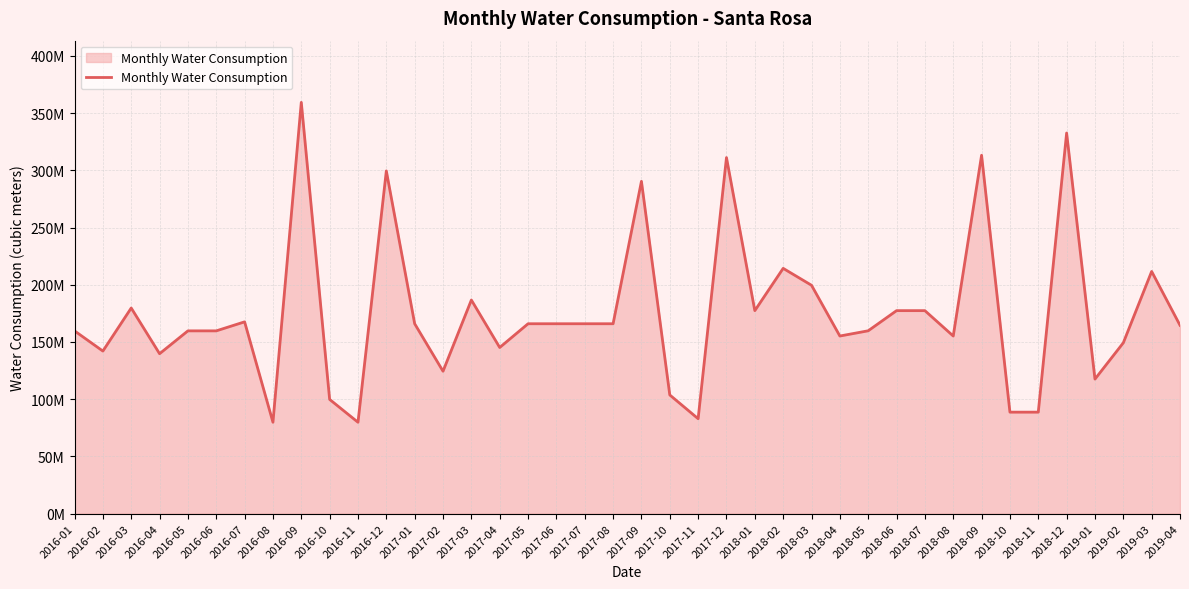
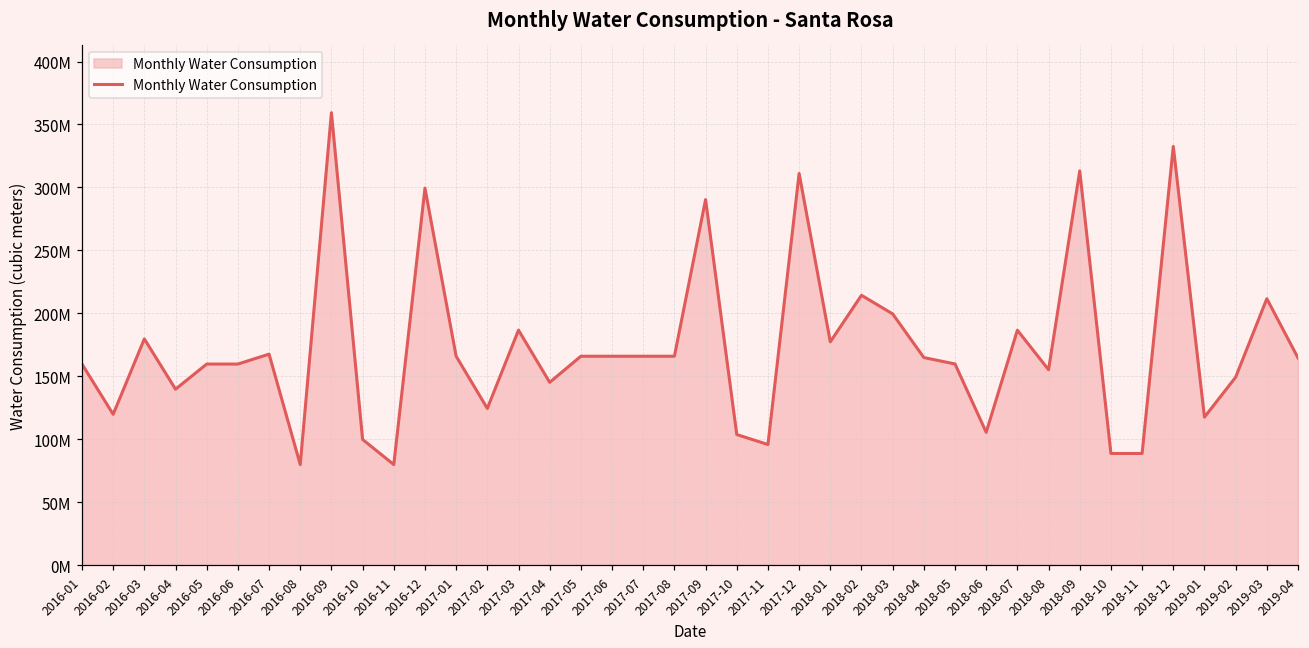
  {
    "2016-01": 160000000,
-   "2016-02": 142000000,
+   "2016-02": 120000000,
    "2016-03": 180000000,
    "2016-04": 140000000,
    "2016-05": 160000000,
    "2016-06": 160000000,
    "2016-07": 168000000,
    "2016-08": 80000000,
    "2016-09": 359000000,
    "2016-10": 100000000,
    "2016-11": 80000000,
    "2016-12": 299000000,
    "2017-01": 166000000,
    "2017-02": 124000000,
    "2017-03": 187000000,
    "2017-04": 145000000,
    "2017-05": 166000000,
    "2017-06": 166000000,
    "2017-07": 166000000,
    "2017-08": 166000000,
    "2017-09": 290000000,
    "2017-10": 104000000,
-   "2017-11": 83000000,
+   "2017-11": 96000000,
    "2017-12": 311000000,
    "2018-01": 177000000,
    "2018-02": 214000000,
    "2018-03": 200000000,
-   "2018-04": 155000000,
+   "2018-04": 165000000,
    "2018-05": 160000000,
-   "2018-06": 177000000,
-   "2018-07": 177000000,
+   "2018-06": 106000000,
+   "2018-07": 187000000,
    "2018-08": 155000000,
    "2018-09": 313000000,
    "2018-10": 89000000,
    "2018-11": 89000000,
    "2018-12": 333000000,
    "2019-01": 118000000,
    "2019-02": 149000000,
    "2019-03": 212000000,
    "2019-04": 165000000
  }
